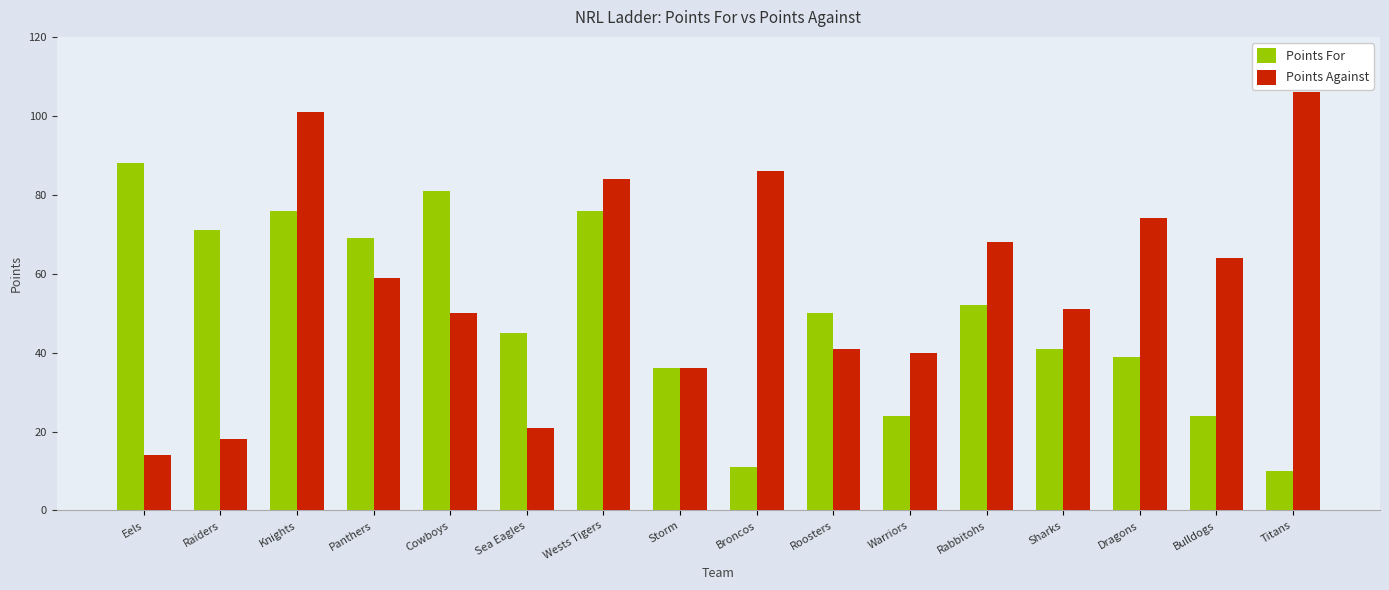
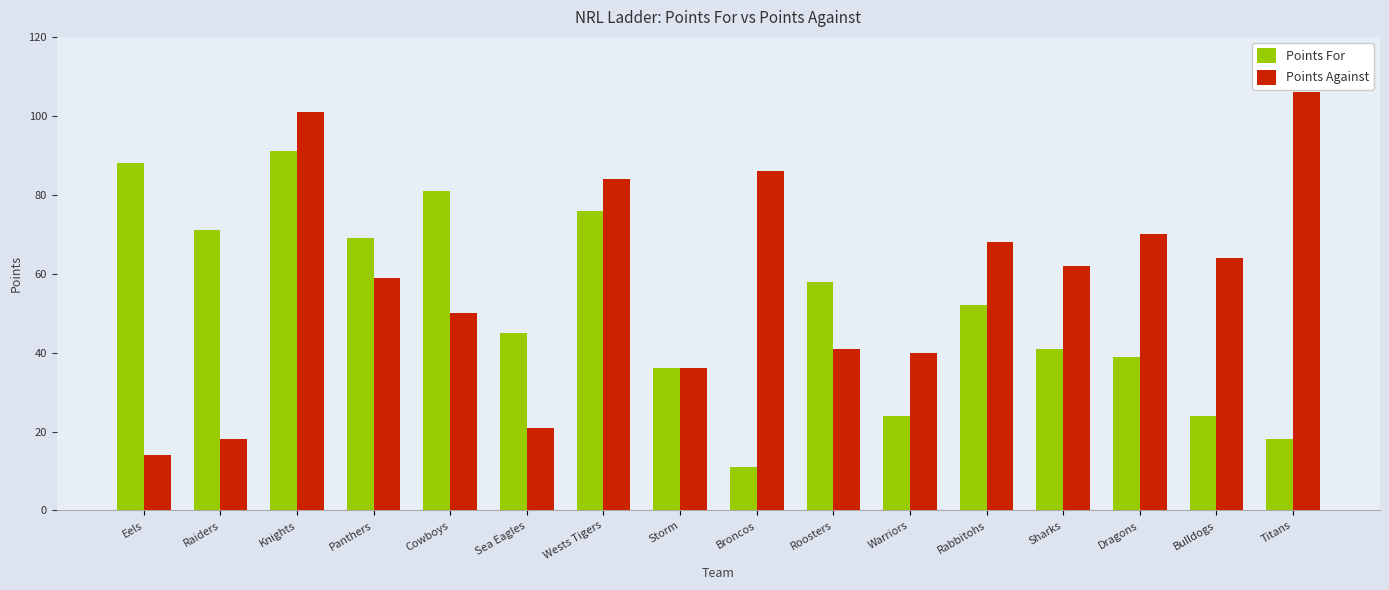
  {
    "Points For": {
      "Eels": 88,
      "Raiders": 71,
-     "Knights": 76,
+     "Knights": 91,
      "Panthers": 69,
      "Cowboys": 81,
      "Sea Eagles": 45,
      "Wests Tigers": 76,
      "Storm": 36,
      "Broncos": 11,
-     "Roosters": 50,
+     "Roosters": 58,
      "Warriors": 24,
      "Rabbitohs": 52,
      "Sharks": 41,
      "Dragons": 39,
      "Bulldogs": 24,
-     "Titans": 10
+     "Titans": 18
    },
    "Points Against": {
      "Eels": 14,
      "Raiders": 18,
      "Knights": 101,
      "Panthers": 59,
      "Cowboys": 50,
      "Sea Eagles": 21,
      "Wests Tigers": 84,
      "Storm": 36,
      "Broncos": 86,
      "Roosters": 41,
      "Warriors": 40,
      "Rabbitohs": 68,
-     "Sharks": 51,
-     "Dragons": 74,
+     "Sharks": 62,
+     "Dragons": 70,
      "Bulldogs": 64,
      "Titans": 106
    }
  }
